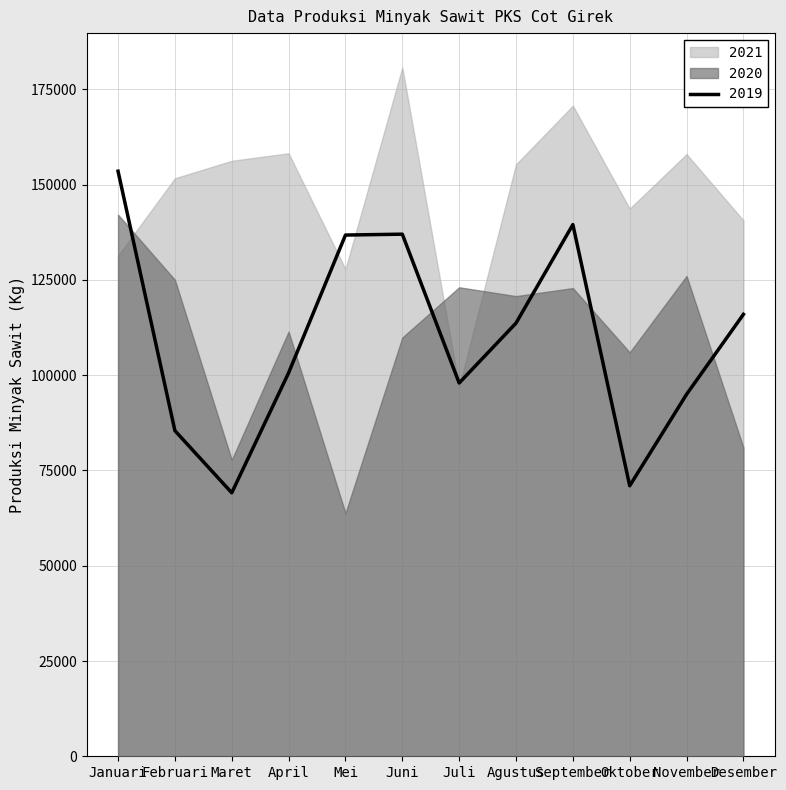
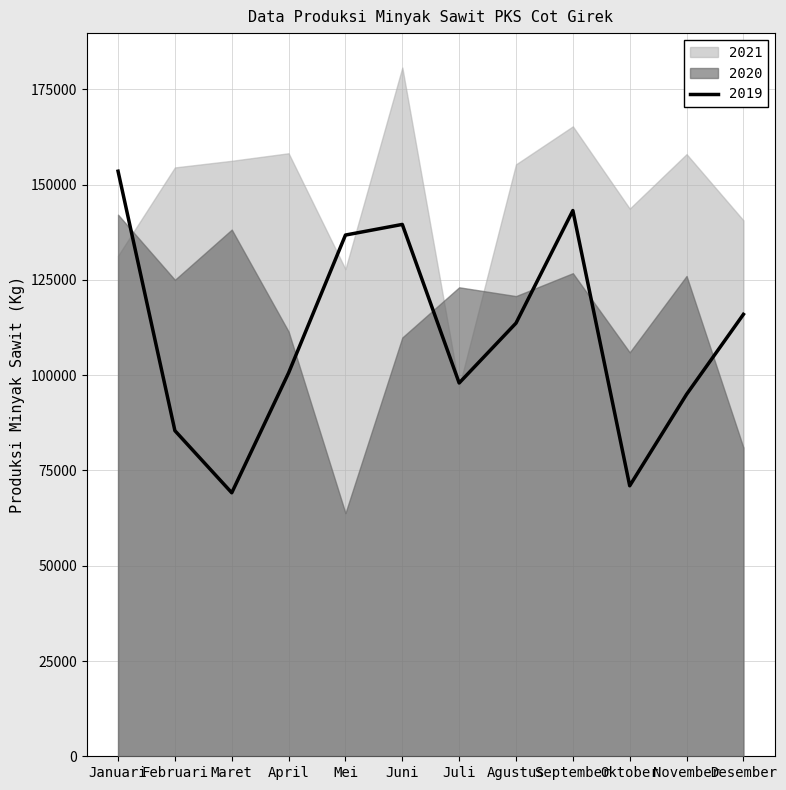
  {
    "2019": {
      "Januari": 154000,
      "Februari": 85000,
      "Maret": 69000,
      "April": 101000,
      "Mei": 137000,
-     "Juni": 137000,
+     "Juni": 140000,
      "Juli": 98000,
-     "September": 140000
+     "September": 143000
    },
    "2021": {
      "Januari": 131000,
-     "Februari": 152000,
+     "Februari": 155000,
      "Maret": 156000,
      "April": 158000,
      "Mei": 128000,
      "Juni": 181000,
      "Juli": 97000,
-     "September": 171000
+     "September": 165000
    },
    "2020": {
      "Januari": 142000,
      "Februari": 125000,
-     "Maret": 78000,
+     "Maret": 138000,
      "April": 111000,
      "Mei": 64000,
      "Juni": 110000,
      "Juli": 123000,
-     "September": 123000
+     "September": 127000
    }
  }
